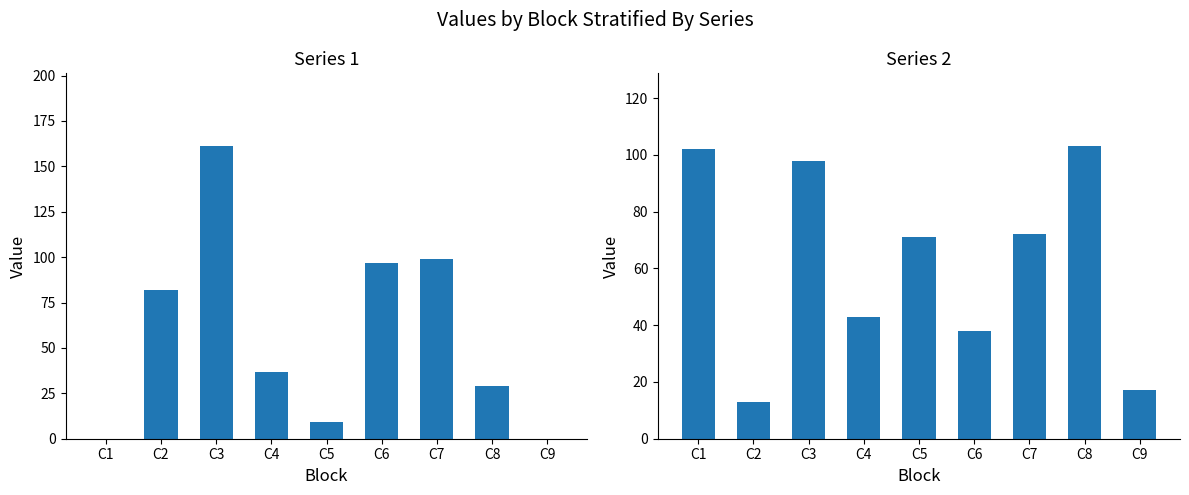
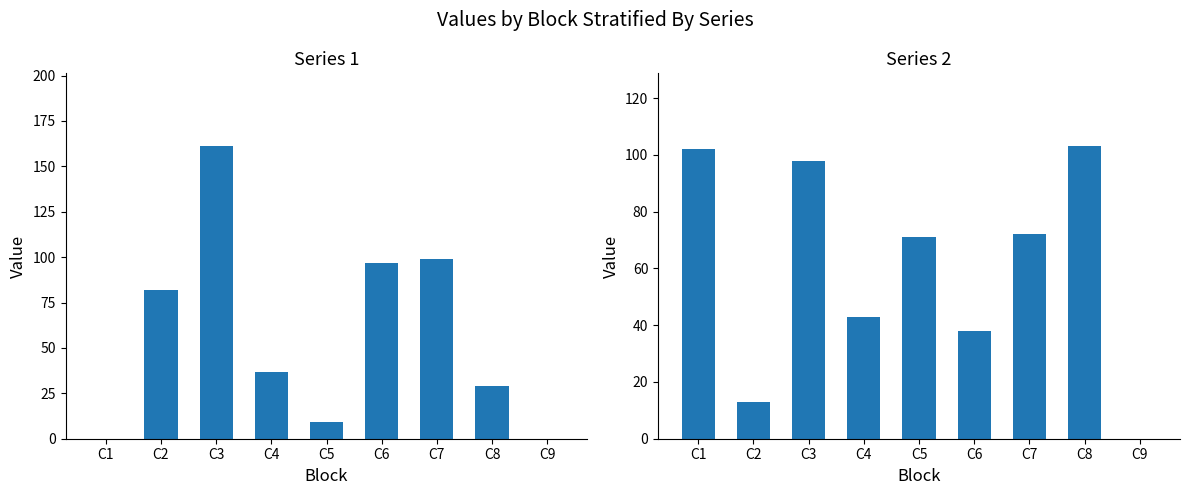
  {
    "Series 1": {
      "C1": 0,
      "C2": 82,
      "C3": 161,
      "C4": 37,
      "C5": 9,
      "C6": 97,
      "C7": 99,
      "C8": 29,
      "C9": 0
    },
    "Series 2": {
      "C1": 102,
      "C2": 13,
      "C3": 98,
      "C4": 43,
      "C5": 71,
      "C6": 38,
      "C7": 72,
      "C8": 103,
-     "C9": 17
+     "C9": 0
    }
  }
